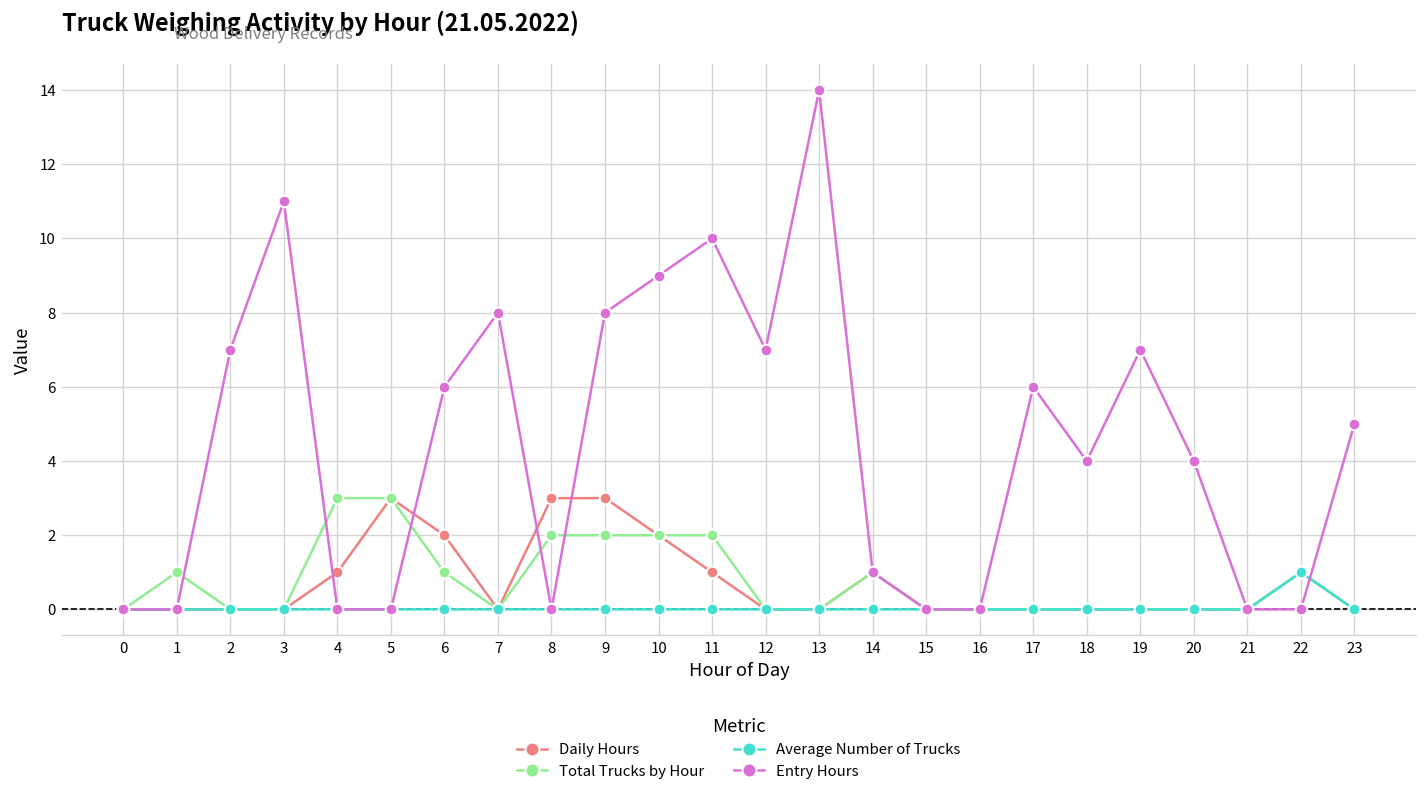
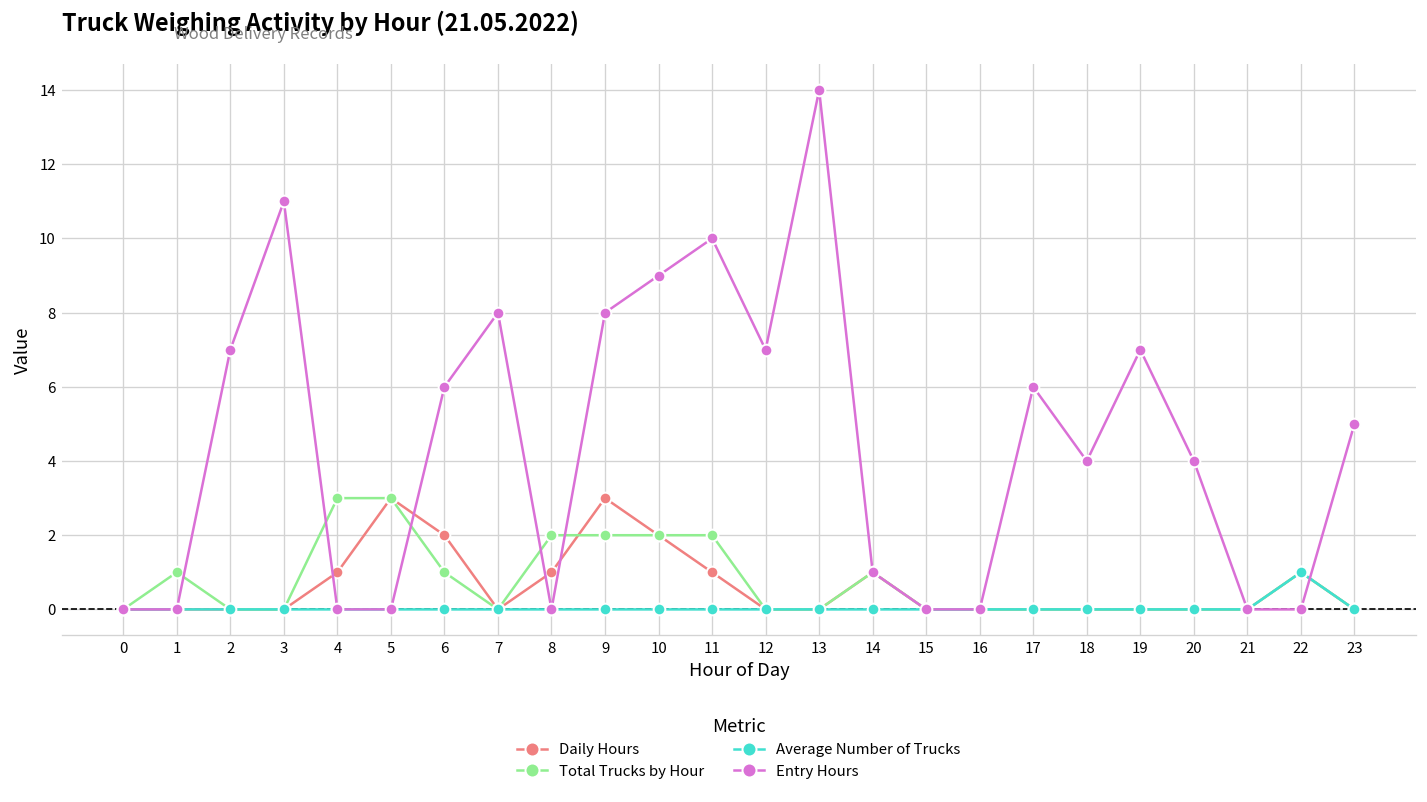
  {
    "Daily Hours": {
      "4": 1,
      "6": 2,
-     "8": 3,
+     "8": 1,
      "9": 3,
      "11": 1
    },
    "Total Trucks by Hour": {
      "1": 1,
      "4": 3,
      "6": 1,
      "8": 2,
      "9": 2,
      "11": 2
    },
    "Average Number of Trucks": {
      "6": 0,
      "9": 0,
      "10": 0,
      "11": 0,
      "14": 0
    },
    "Entry Hours": {
      "2": 7,
      "3": 11,
      "6": 6,
      "7": 8,
      "9": 8,
      "10": 9,
      "11": 10,
      "12": 7,
      "13": 14,
      "17": 6,
      "18": 4,
      "19": 7,
      "20": 4,
      "22": 0,
      "23": 5
    }
  }
